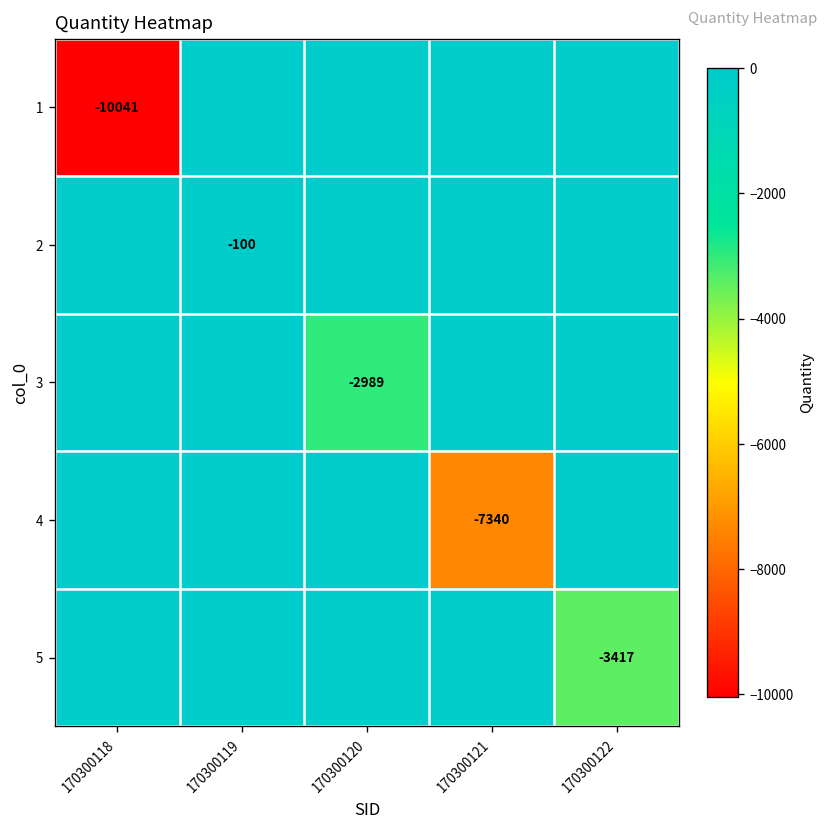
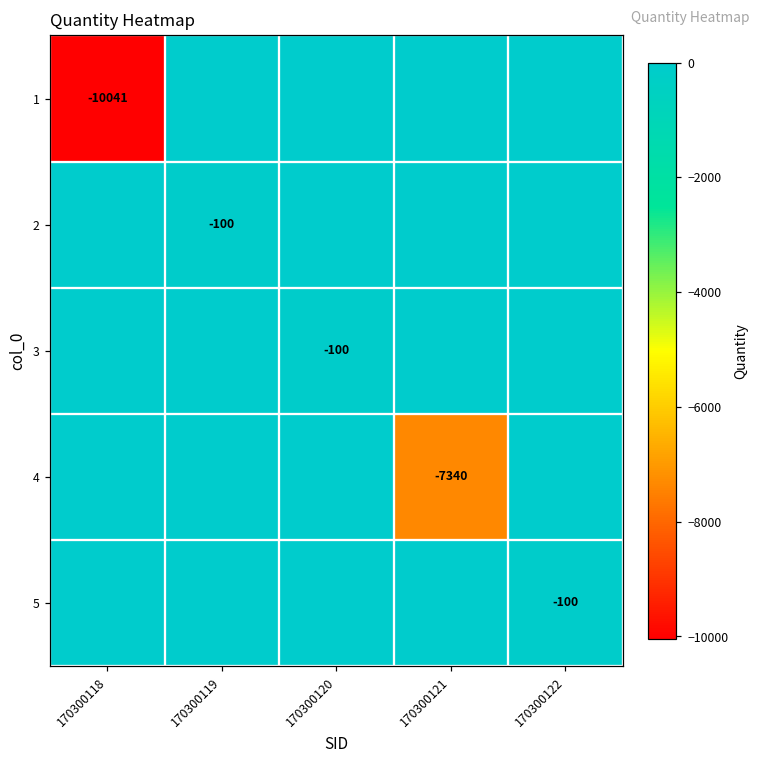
  {
    "1": {
      "170300118": -10041
    },
    "2": {
      "170300119": -100
    },
    "3": {
-     "170300120": -2989
+     "170300120": -100
    },
    "4": {
      "170300121": -7340
    },
    "5": {
-     "170300122": -3417
+     "170300122": -100
    }
  }
